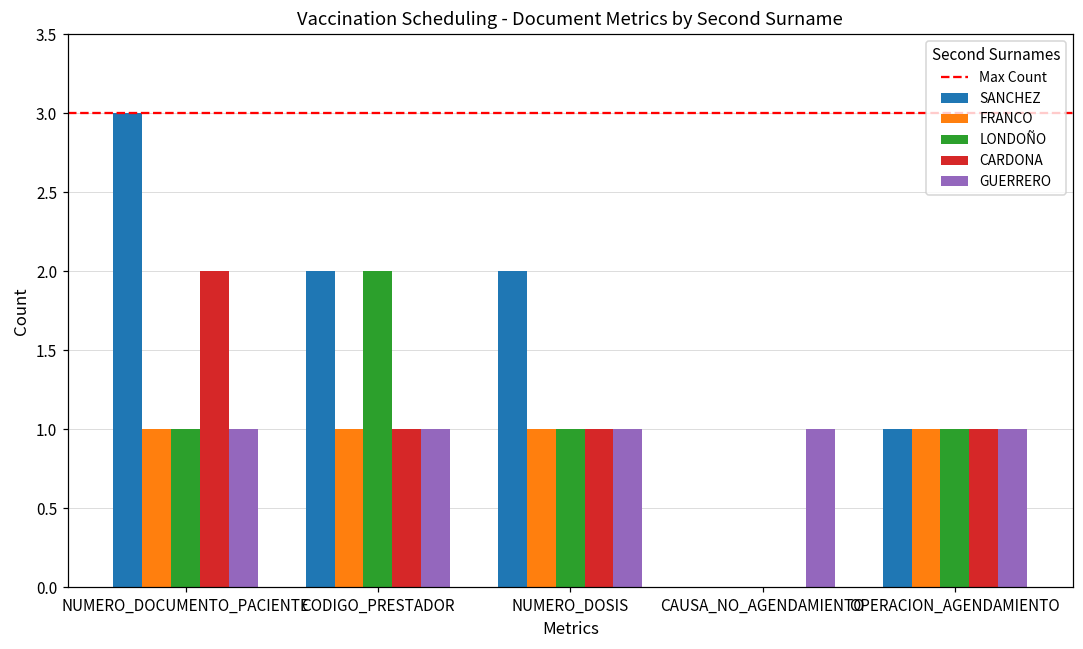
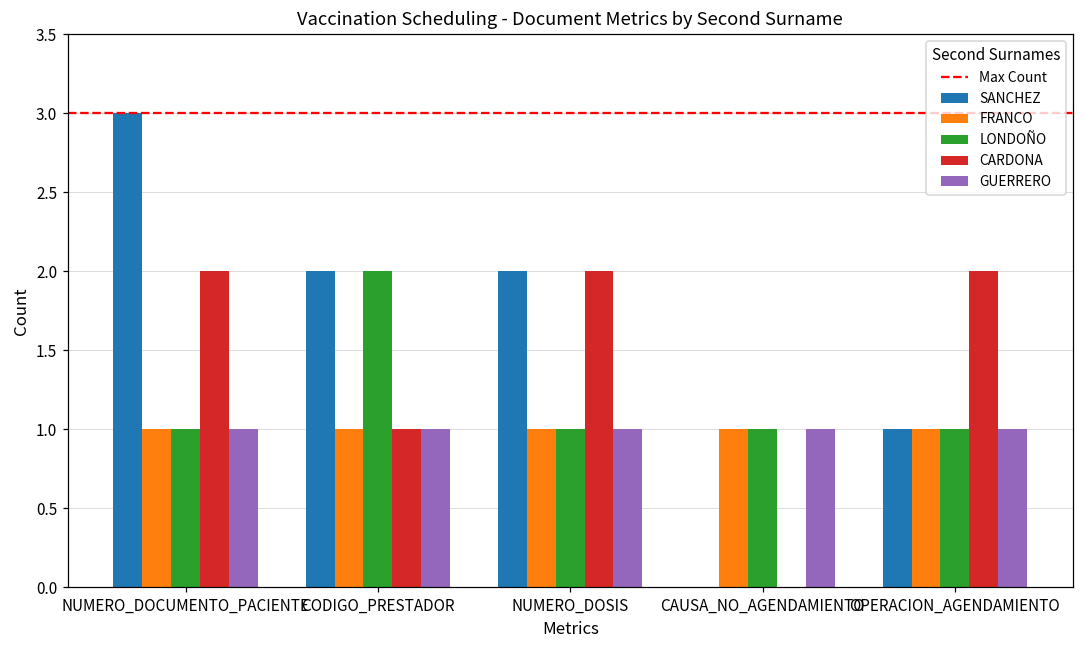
  {
    "SANCHEZ": {
      "NUMERO_DOCUMENTO_PACIENTE": 3,
      "CODIGO_PRESTADOR": 2,
      "NUMERO_DOSIS": 2,
      "CAUSA_NO_AGENDAMIENTO": 0,
      "OPERACION_AGENDAMIENTO": 1
    },
    "FRANCO": {
      "NUMERO_DOCUMENTO_PACIENTE": 1,
      "CODIGO_PRESTADOR": 1,
      "NUMERO_DOSIS": 1,
-     "CAUSA_NO_AGENDAMIENTO": 0,
+     "CAUSA_NO_AGENDAMIENTO": 1,
      "OPERACION_AGENDAMIENTO": 1
    },
    "LONDOÑO": {
      "NUMERO_DOCUMENTO_PACIENTE": 1,
      "CODIGO_PRESTADOR": 2,
      "NUMERO_DOSIS": 1,
-     "CAUSA_NO_AGENDAMIENTO": 0,
+     "CAUSA_NO_AGENDAMIENTO": 1,
      "OPERACION_AGENDAMIENTO": 1
    },
    "CARDONA": {
      "NUMERO_DOCUMENTO_PACIENTE": 2,
      "CODIGO_PRESTADOR": 1,
-     "NUMERO_DOSIS": 1,
+     "NUMERO_DOSIS": 2,
      "CAUSA_NO_AGENDAMIENTO": 0,
-     "OPERACION_AGENDAMIENTO": 1
+     "OPERACION_AGENDAMIENTO": 2
    },
    "GUERRERO": {
      "NUMERO_DOCUMENTO_PACIENTE": 1,
      "CODIGO_PRESTADOR": 1,
      "NUMERO_DOSIS": 1,
      "CAUSA_NO_AGENDAMIENTO": 1,
      "OPERACION_AGENDAMIENTO": 1
    }
  }
